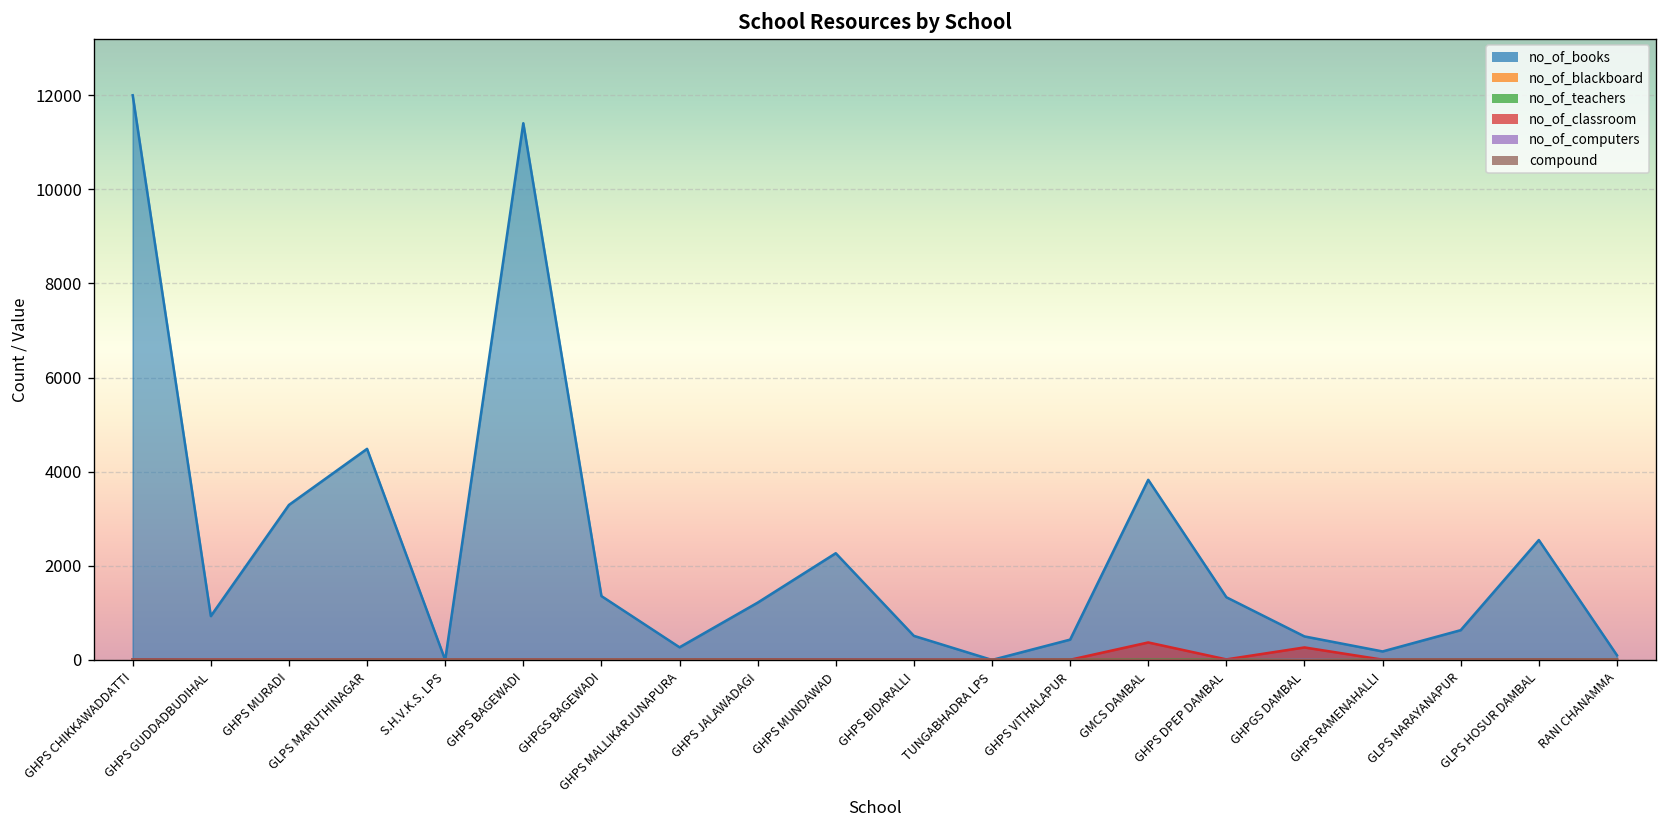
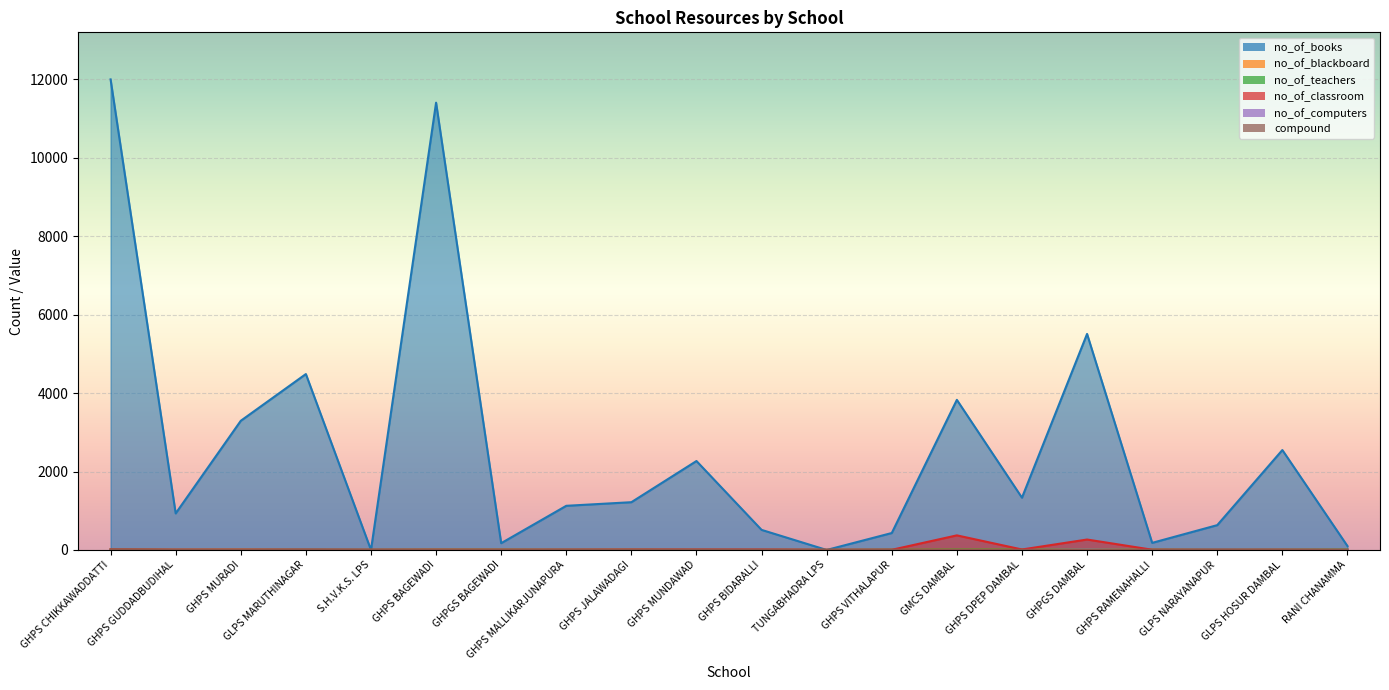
  {
    "no_of_books": {
      "GHPS CHIKKAWADDATTI": 12000,
      "GHPS GUDDADBUDIHAL": 900,
      "GHPS MURADI": 3300,
      "GLPS MARUTHINAGAR": 4500,
      "GHPS BAGEWADI": 11400,
-     "GHPGS BAGEWADI": 1400,
-     "GHPS MALLIKARJUNAPURA": 300,
+     "GHPGS BAGEWADI": 200,
+     "GHPS MALLIKARJUNAPURA": 1100,
      "GHPS JALAWADAGI": 1200,
      "GHPS MUNDAWAD": 2300,
      "GHPS BIDARALLI": 500,
      "GHPS VITHALAPUR": 400,
      "GMCS DAMBAL": 3800,
      "GHPS DPEP DAMBAL": 1300,
-     "GHPGS DAMBAL": 500,
+     "GHPGS DAMBAL": 5500,
      "GHPS RAMENAHALLI": 200,
      "GLPS NARAYANAPUR": 600,
      "GLPS HOSUR DAMBAL": 2500,
      "RANI CHANAMMA": 100
    },
    "compound": {
      "GMCS DAMBAL": 0,
      "GHPGS DAMBAL": 0
    },
    "no_of_classroom": {
      "GMCS DAMBAL": 400,
      "GHPGS DAMBAL": 300
    }
  }
